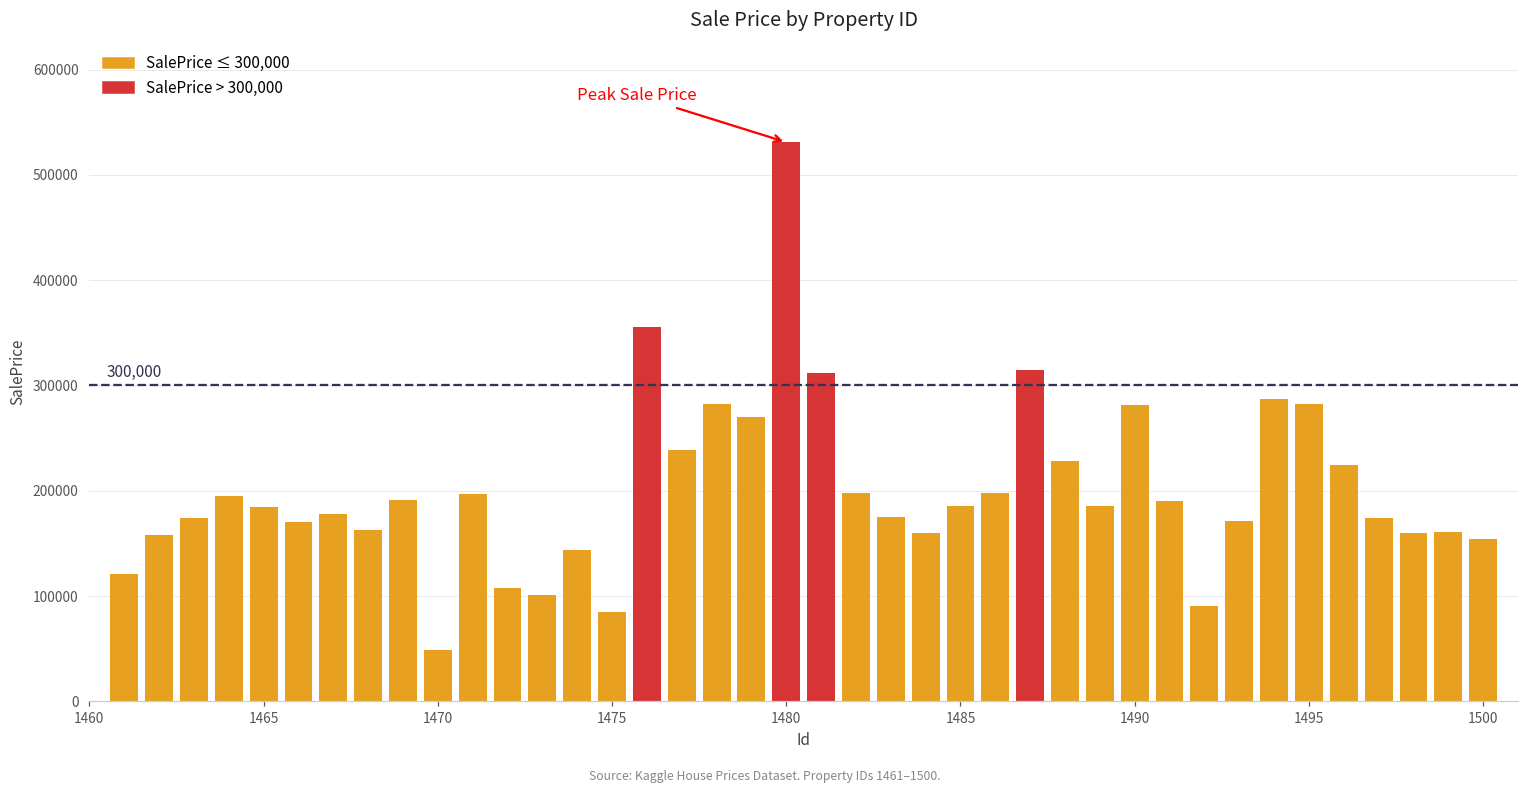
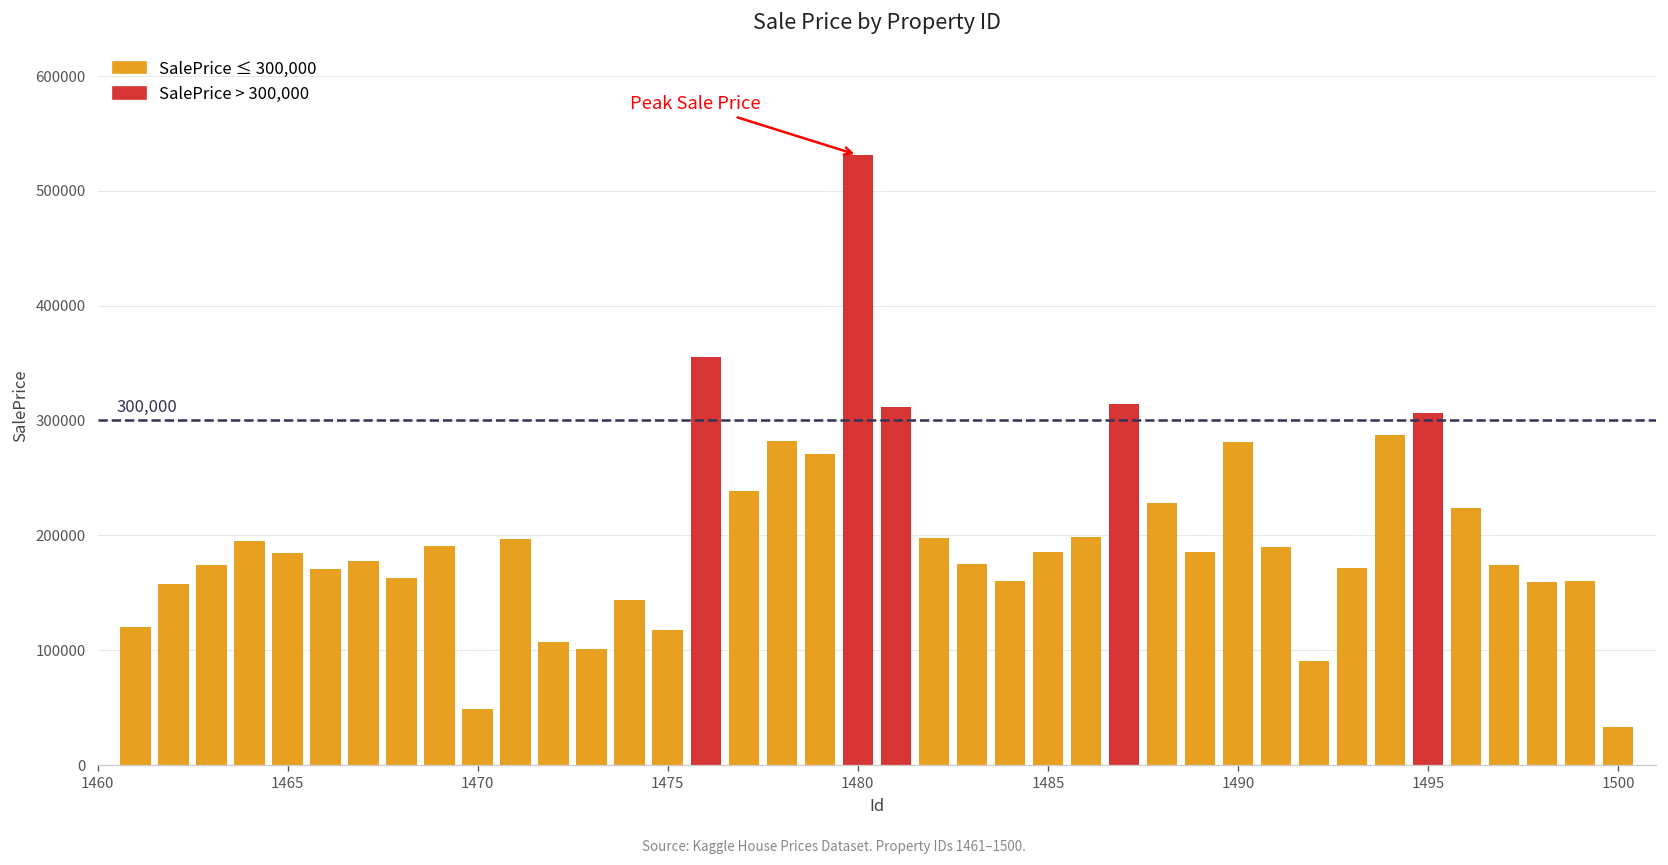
  {
    "1465": 180000,
    "1470": 50000,
-   "1475": 90000,
+   "1475": 120000,
    "1480": 530000,
    "1485": 190000,
    "1490": 280000,
-   "1495": 280000,
-   "1500": 150000
+   "1495": 310000,
+   "1500": 30000
  }
